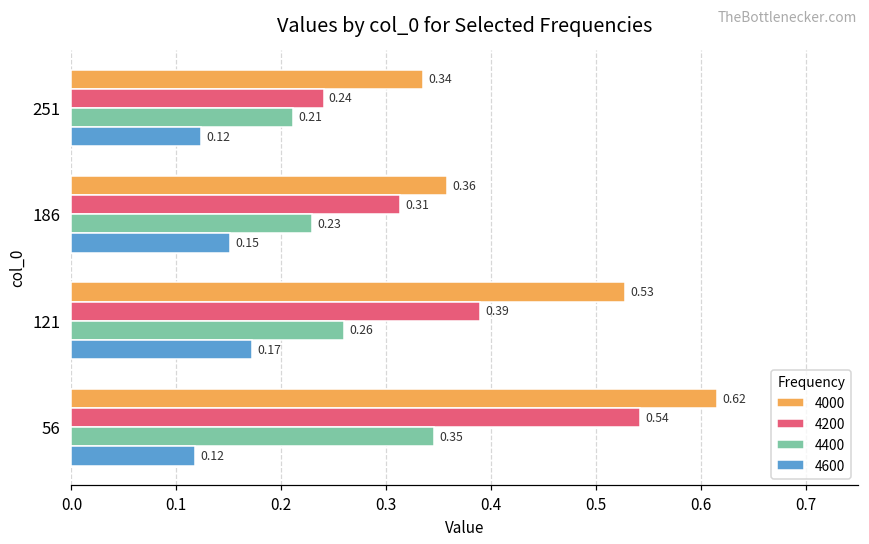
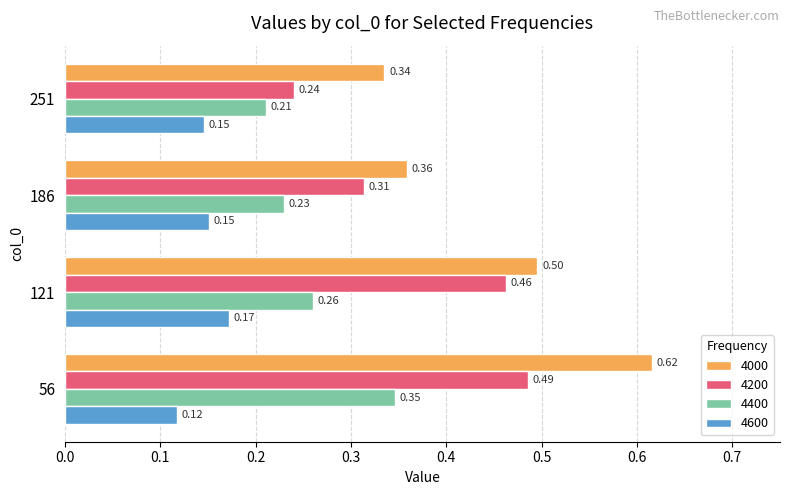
  {
    "4000": {
      "251": 0.34,
      "186": 0.36,
-     "121": 0.53,
+     "121": 0.50,
      "56": 0.62
    },
    "4200": {
      "251": 0.24,
      "186": 0.31,
-     "121": 0.39,
-     "56": 0.54
+     "121": 0.46,
+     "56": 0.49
    },
    "4400": {
      "251": 0.21,
      "186": 0.23,
      "121": 0.26,
      "56": 0.35
    },
    "4600": {
-     "251": 0.12,
+     "251": 0.15,
      "186": 0.15,
      "121": 0.17,
      "56": 0.12
    }
  }
